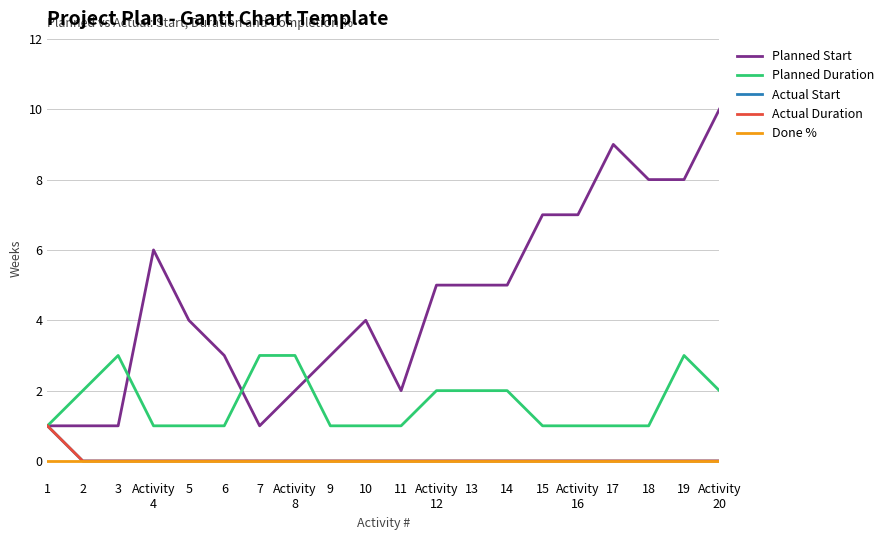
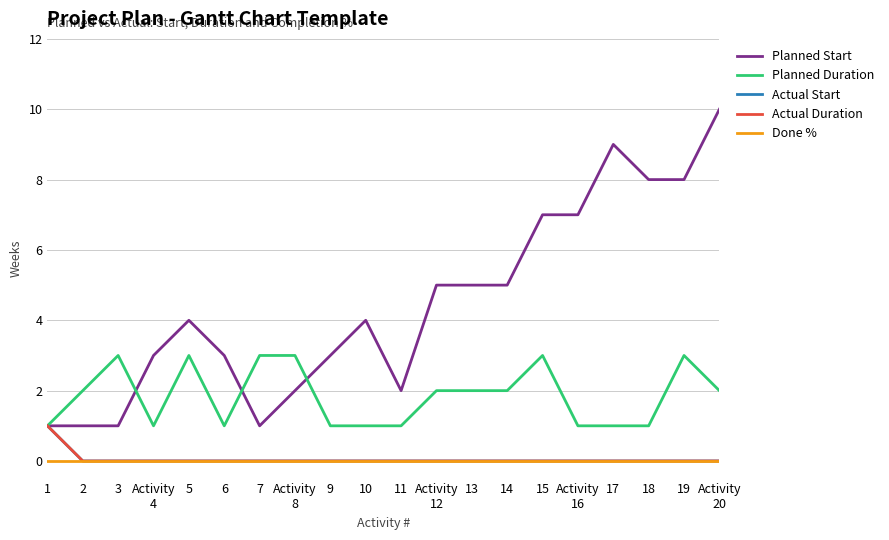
  {
    "Planned Start": {
      "2": 1,
      "3": 1,
-     "Activity 4": 6,
+     "Activity 4": 3,
      "5": 4,
      "6": 3,
      "7": 1,
      "Activity 8": 2,
      "9": 3,
      "10": 4,
      "11": 2,
      "Activity 12": 5,
      "13": 5,
      "14": 5,
      "15": 7,
      "Activity 16": 7,
      "17": 9,
      "18": 8,
      "19": 8,
      "Activity 20": 10
    },
    "Planned Duration": {
      "2": 2,
      "3": 3,
      "Activity 4": 1,
-     "5": 1,
+     "5": 3,
      "6": 1,
      "7": 3,
      "Activity 8": 3,
      "9": 1,
      "10": 1,
      "11": 1,
      "Activity 12": 2,
      "13": 2,
      "14": 2,
-     "15": 1,
+     "15": 3,
      "Activity 16": 1,
      "17": 1,
      "18": 1,
      "19": 3,
      "Activity 20": 2
    },
    "Done %": {
      "1": 0
    }
  }
